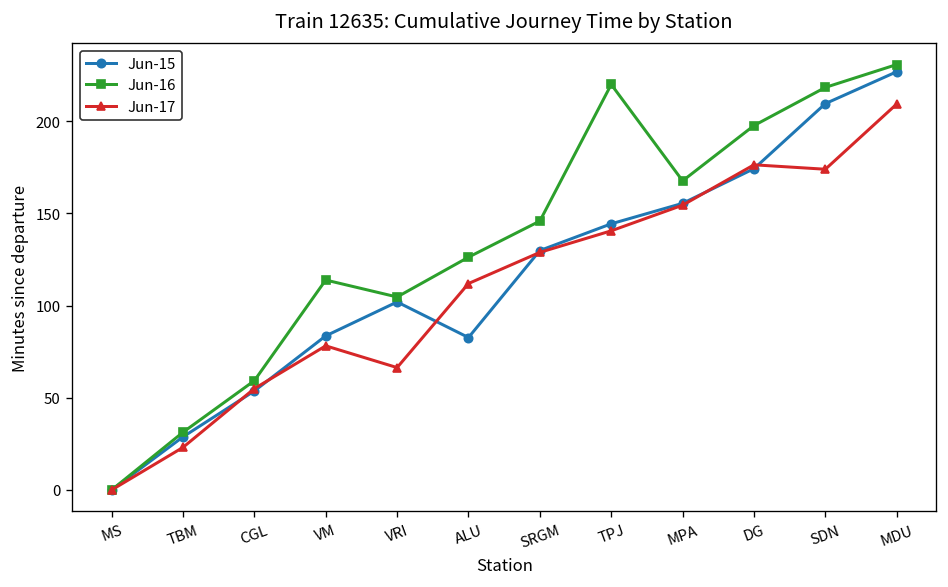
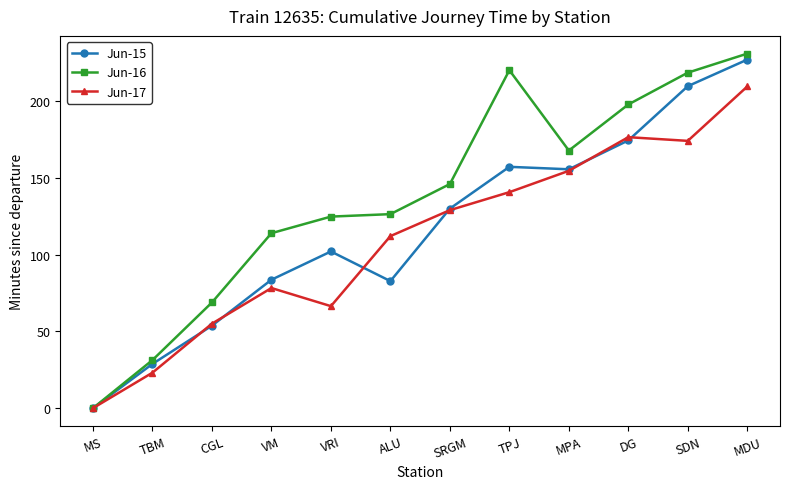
  {
    "Jun-15": {
      "TBM": 29,
      "VM": 84,
      "VRI": 102,
      "ALU": 83,
-     "TPJ": 144,
+     "TPJ": 157,
      "DG": 174,
      "SDN": 210,
      "MDU": 227
    },
    "Jun-16": {
      "TBM": 31,
-     "CGL": 59,
+     "CGL": 69,
      "VM": 114,
-     "VRI": 105,
+     "VRI": 125,
      "ALU": 126,
      "SRGM": 146,
      "TPJ": 220,
      "MPA": 168,
      "DG": 198,
      "SDN": 218,
      "MDU": 231
    },
    "Jun-17": {
      "TBM": 23,
      "VM": 78,
      "VRI": 66,
      "ALU": 112,
      "TPJ": 141,
      "DG": 176,
      "SDN": 174,
      "MDU": 209
    }
  }
